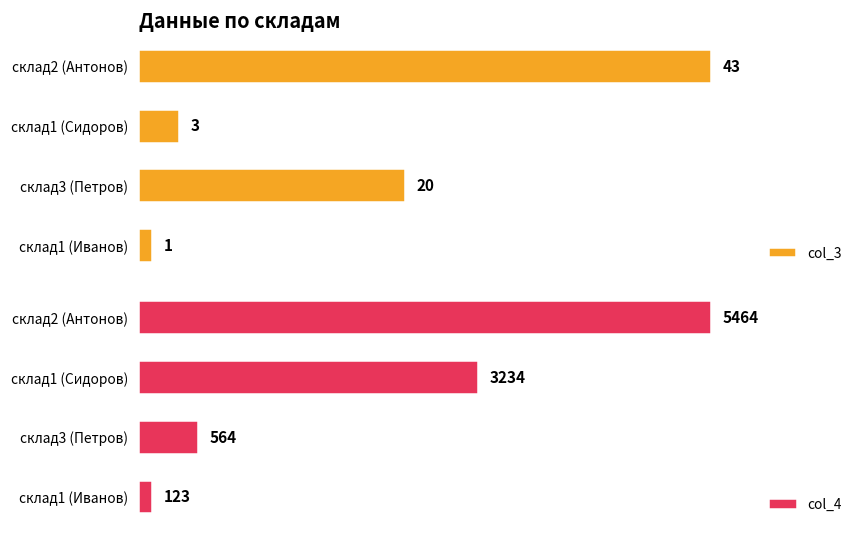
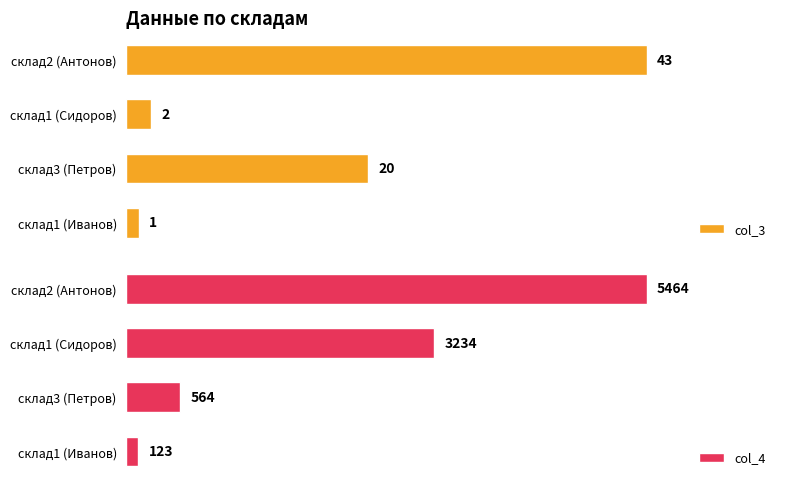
  {
    "Данные по складам": {
      "склад2 (Антонов)": 43,
-     "склад1 (Сидоров)": 3,
+     "склад1 (Сидоров)": 2,
      "склад3 (Петров)": 20,
      "склад1 (Иванов)": 1
    }
  }
